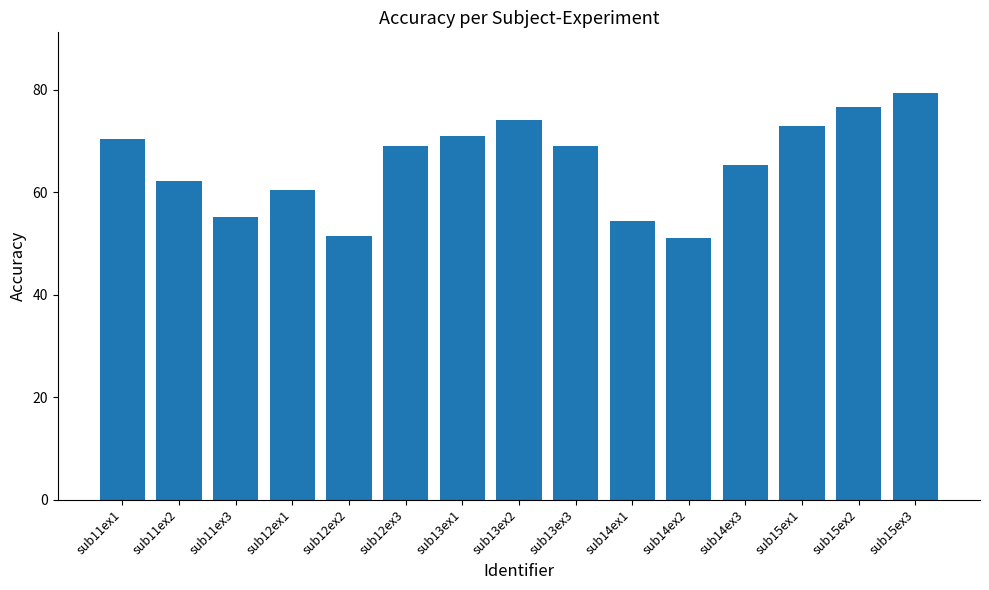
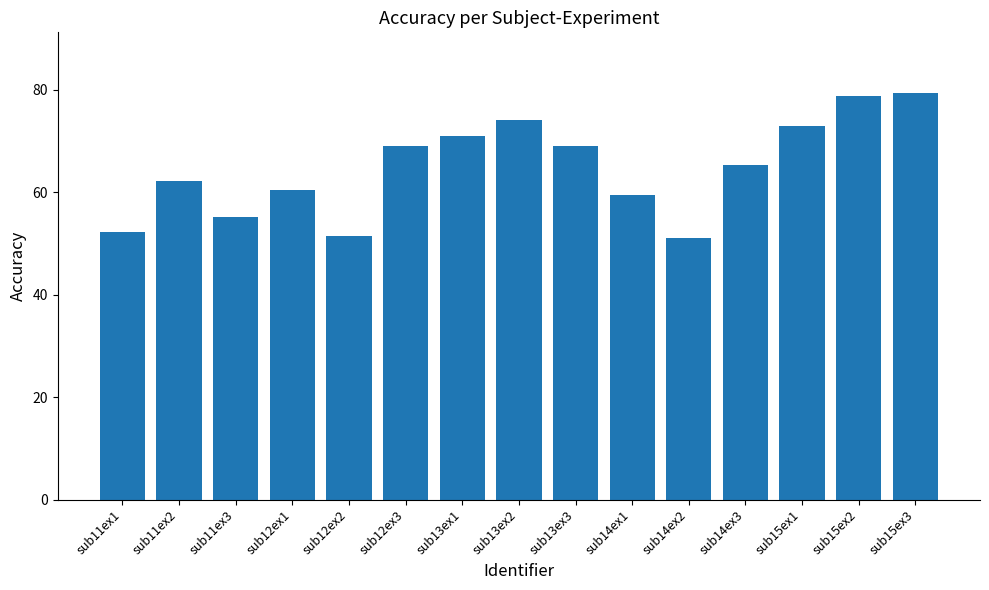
  {
-   "sub11ex1": 70,
+   "sub11ex1": 52,
    "sub11ex2": 62,
    "sub11ex3": 55,
    "sub12ex1": 60,
    "sub12ex2": 52,
    "sub12ex3": 69,
    "sub13ex1": 71,
    "sub13ex2": 74,
    "sub13ex3": 69,
-   "sub14ex1": 54,
+   "sub14ex1": 59,
    "sub14ex2": 51,
    "sub14ex3": 65,
    "sub15ex1": 73,
-   "sub15ex2": 77,
+   "sub15ex2": 79,
    "sub15ex3": 79
  }
